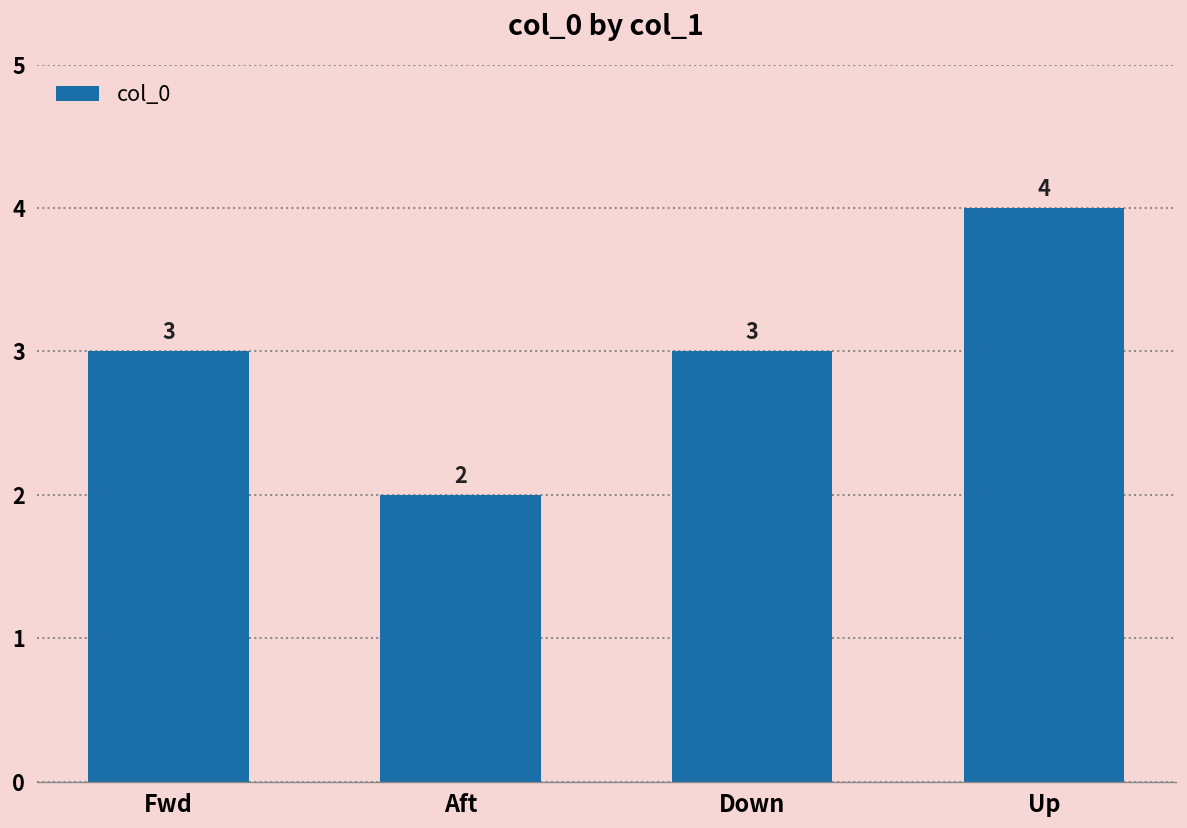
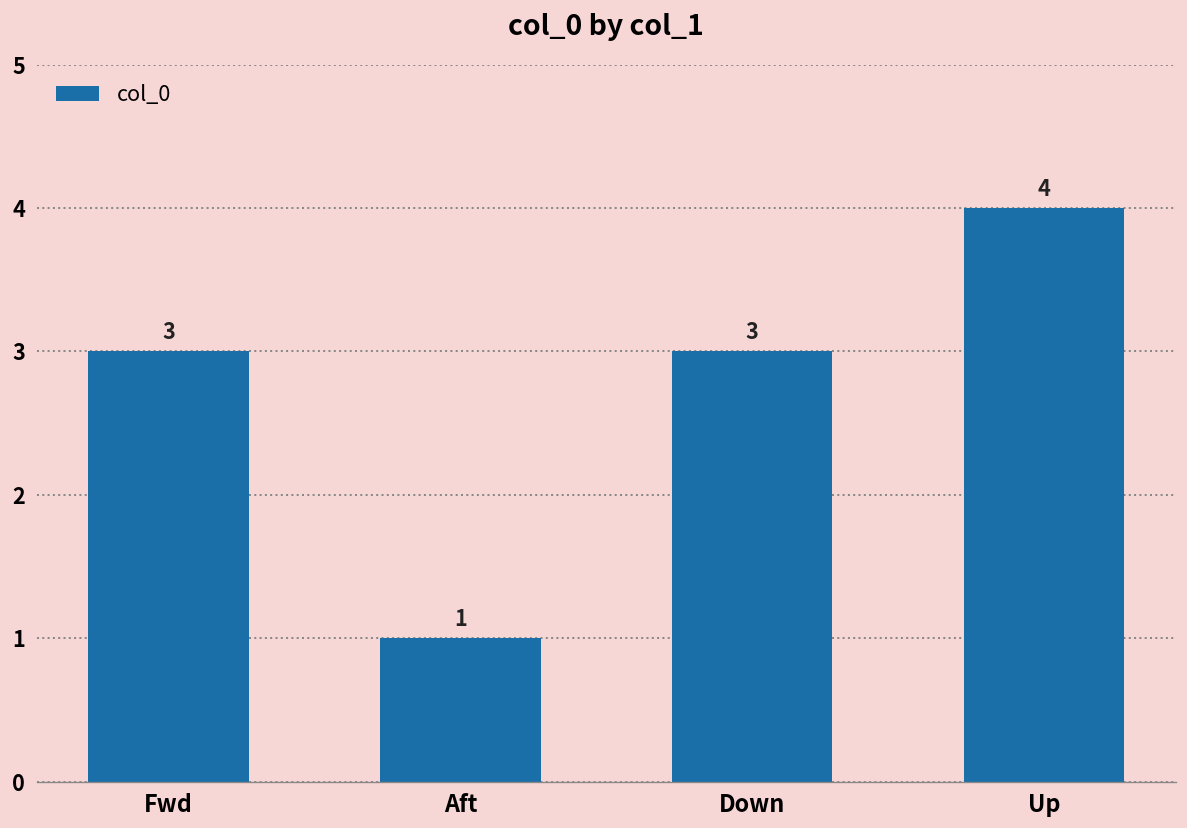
  {
    "Fwd": 3,
-   "Aft": 2,
+   "Aft": 1,
    "Down": 3,
    "Up": 4
  }
